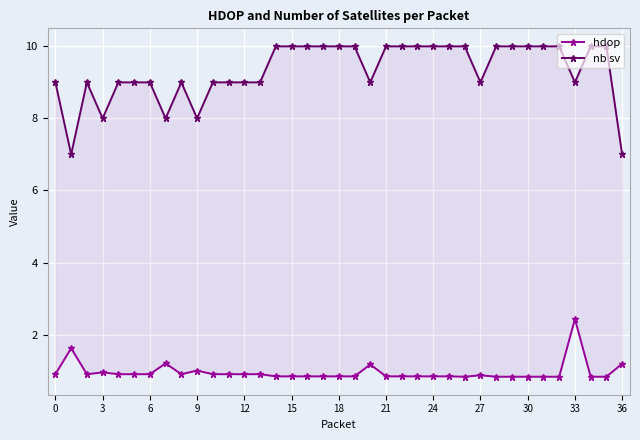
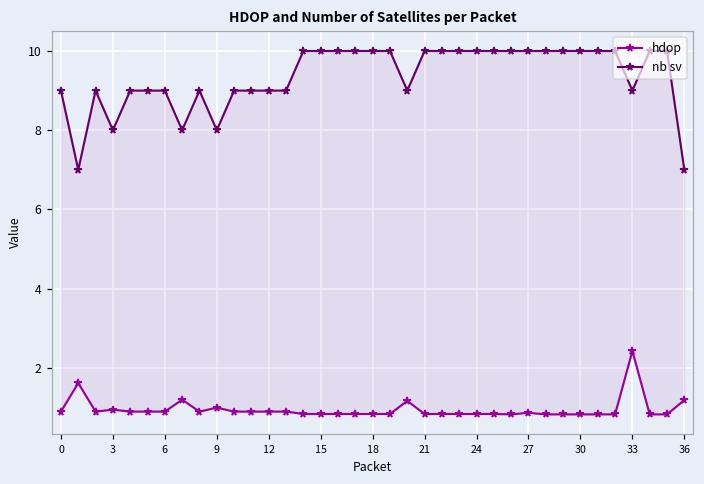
  {
    "hdop": {
      "0": 0.9,
      "3": 1,
      "6": 0.9,
      "9": 1,
      "12": 0.9,
      "15": 0.8,
      "18": 0.8,
      "21": 0.8,
      "24": 0.8,
      "27": 0.9,
      "30": 0.8,
      "33": 2.4,
      "36": 1.2
    },
    "nb sv": {
      "0": 9,
      "3": 8,
      "6": 9,
      "9": 8,
      "12": 9,
      "15": 10,
      "18": 10,
      "21": 10,
      "24": 10,
-     "27": 9,
+     "27": 10,
      "30": 10,
      "33": 9,
      "36": 7
    }
  }
